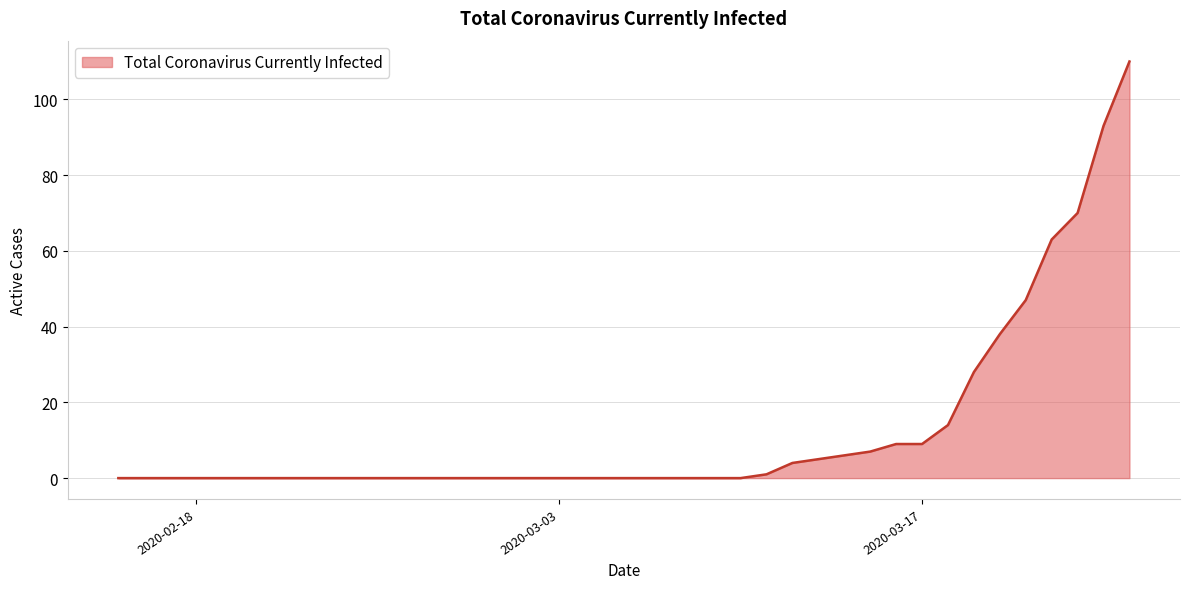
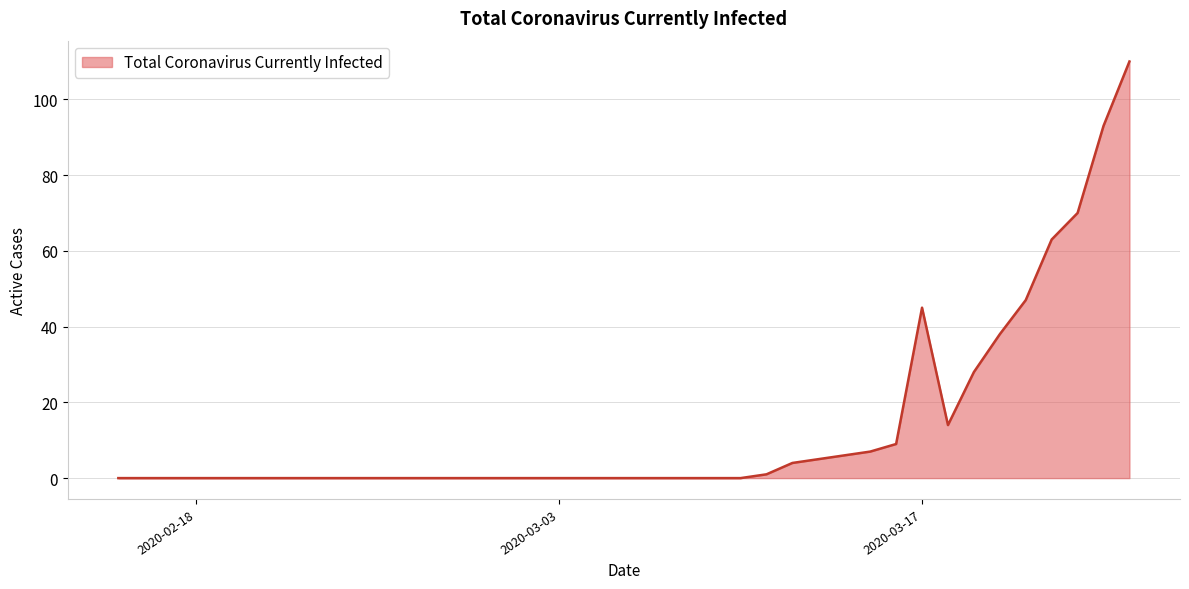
  {
    "2020-02-18": 0,
    "2020-03-03": 0,
-   "2020-03-17": 9
+   "2020-03-17": 45
  }
